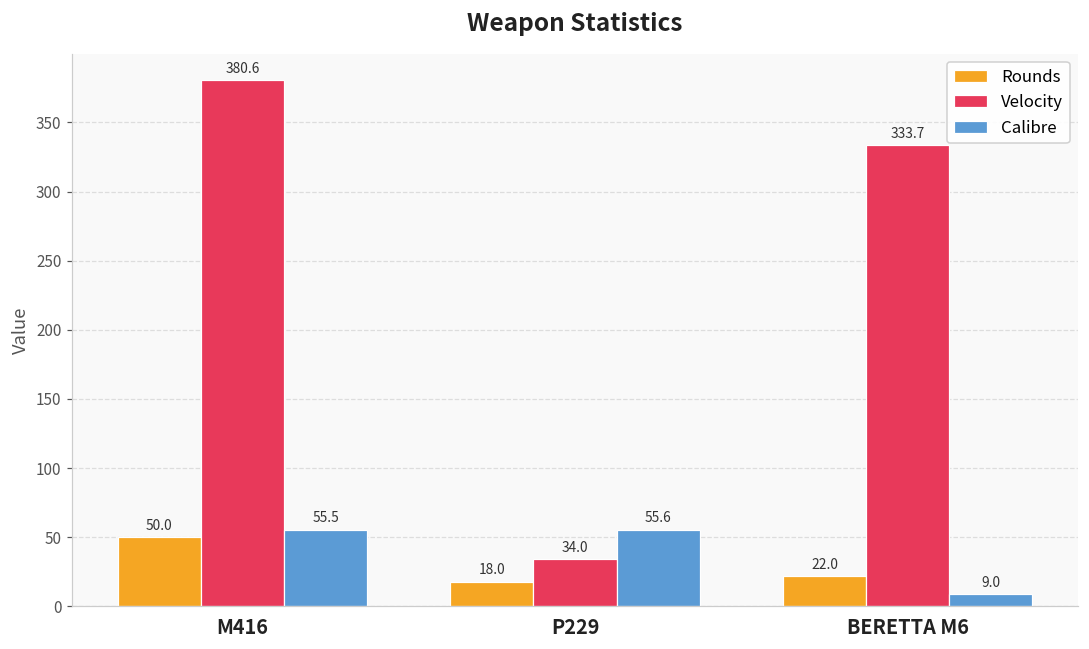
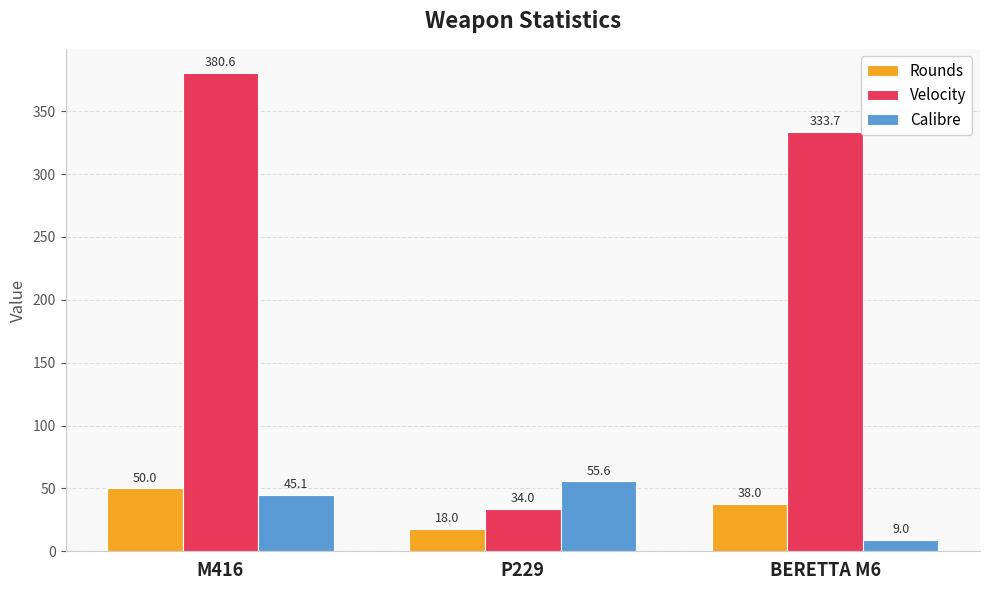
  {
    "Rounds": {
      "M416": 50.0,
      "P229": 18.0,
-     "BERETTA M6": 22.0
+     "BERETTA M6": 38.0
    },
    "Velocity": {
      "M416": 380.6,
      "P229": 34.0,
      "BERETTA M6": 333.7
    },
    "Calibre": {
-     "M416": 55.5,
+     "M416": 45.1,
      "P229": 55.6,
      "BERETTA M6": 9.0
    }
  }
